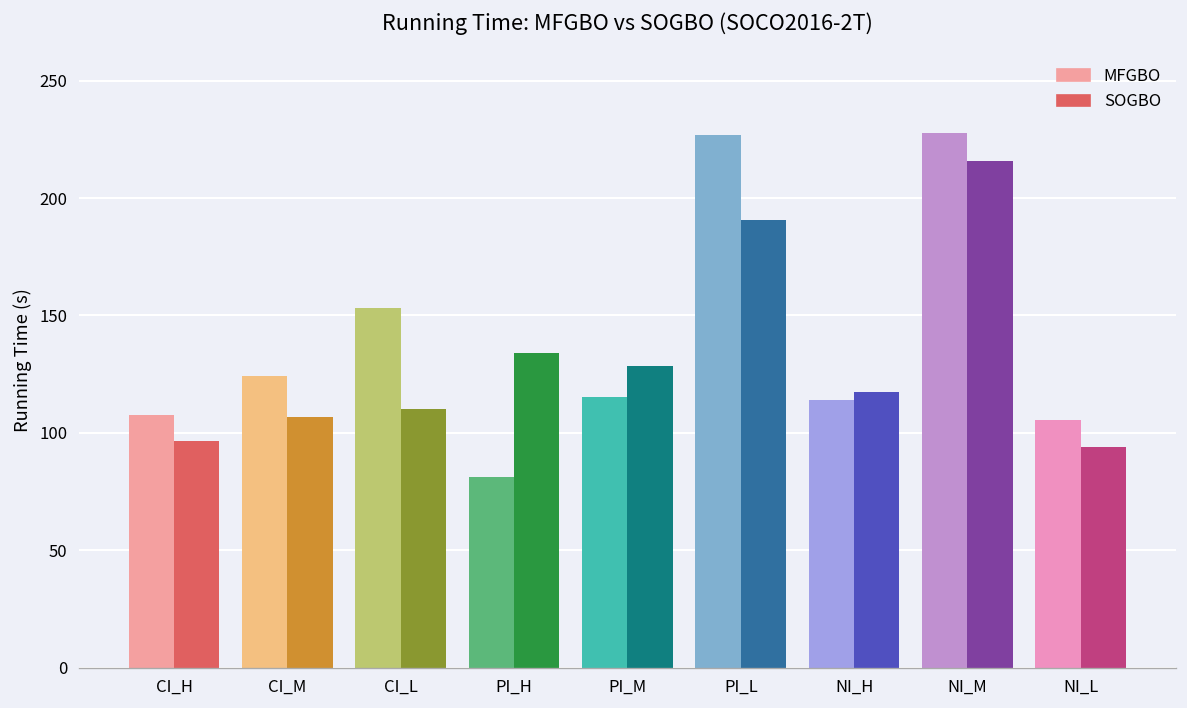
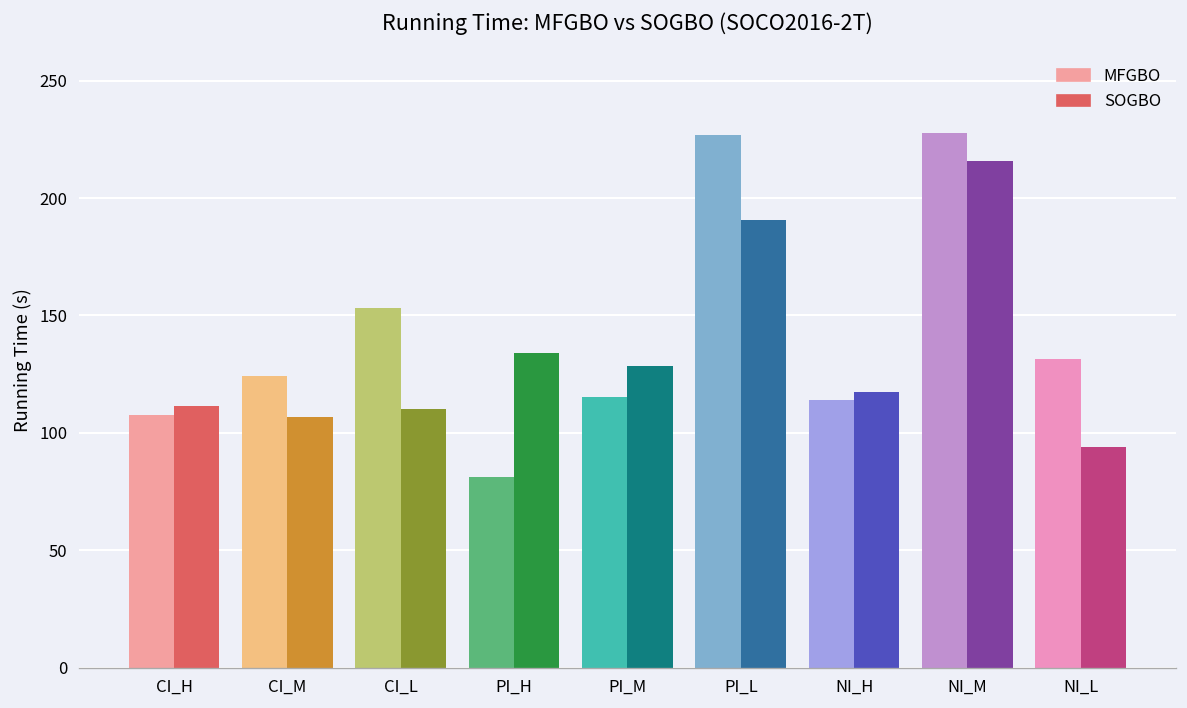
  {
    "MFGBO": {
      "CI_H": 107,
      "CI_M": 124,
      "CI_L": 153,
      "PI_H": 81,
      "PI_M": 115,
      "PI_L": 227,
      "NI_H": 114,
      "NI_M": 228,
-     "NI_L": 106
+     "NI_L": 132
    },
    "SOGBO": {
-     "CI_H": 96,
+     "CI_H": 111,
      "CI_M": 107,
      "CI_L": 110,
      "PI_H": 134,
      "PI_M": 129,
      "PI_L": 191,
      "NI_H": 118,
      "NI_M": 216,
      "NI_L": 94
    }
  }
